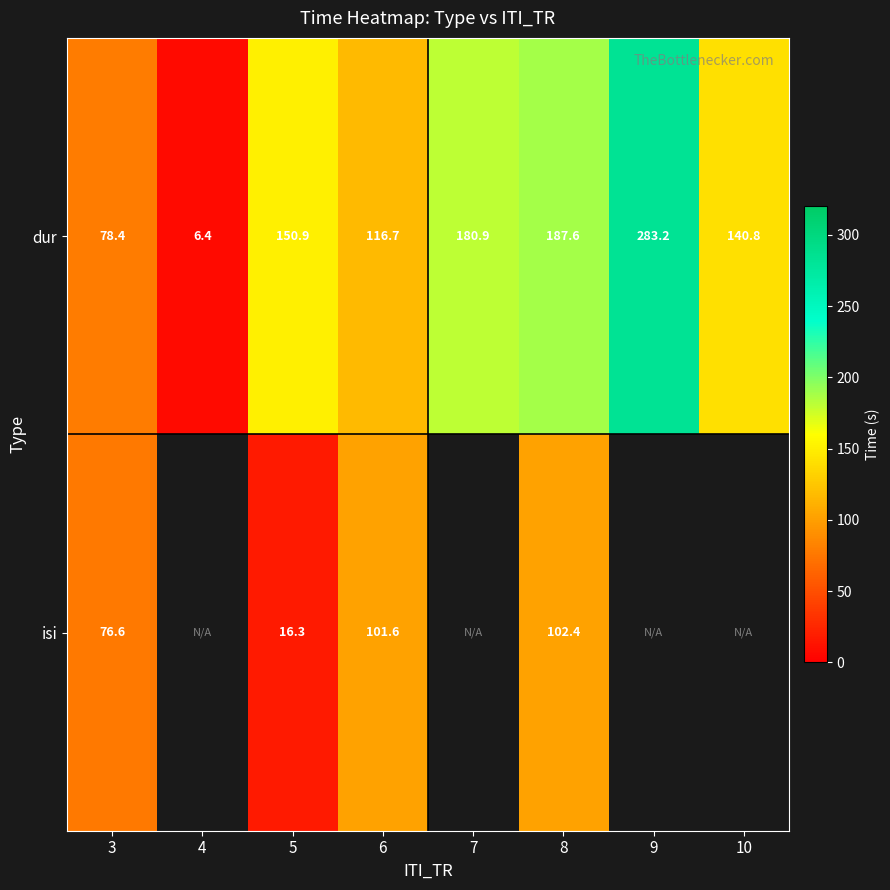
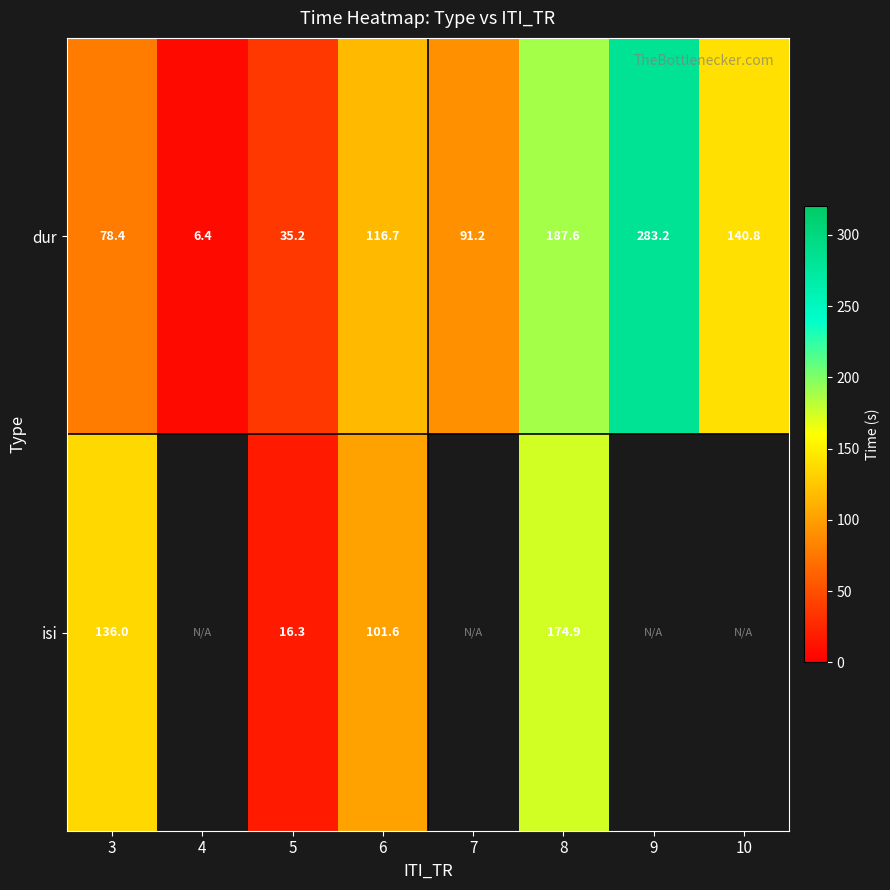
  {
    "dur": {
      "3": 78.4,
      "4": 6.4,
-     "5": 150.9,
+     "5": 35.2,
      "6": 116.7,
-     "7": 180.9,
+     "7": 91.2,
      "8": 187.6,
      "9": 283.2
    },
    "isi": {
-     "3": 76.6,
+     "3": 136.0,
      "5": 16.3,
      "6": 101.6,
-     "8": 102.4
+     "8": 174.9
    }
  }
